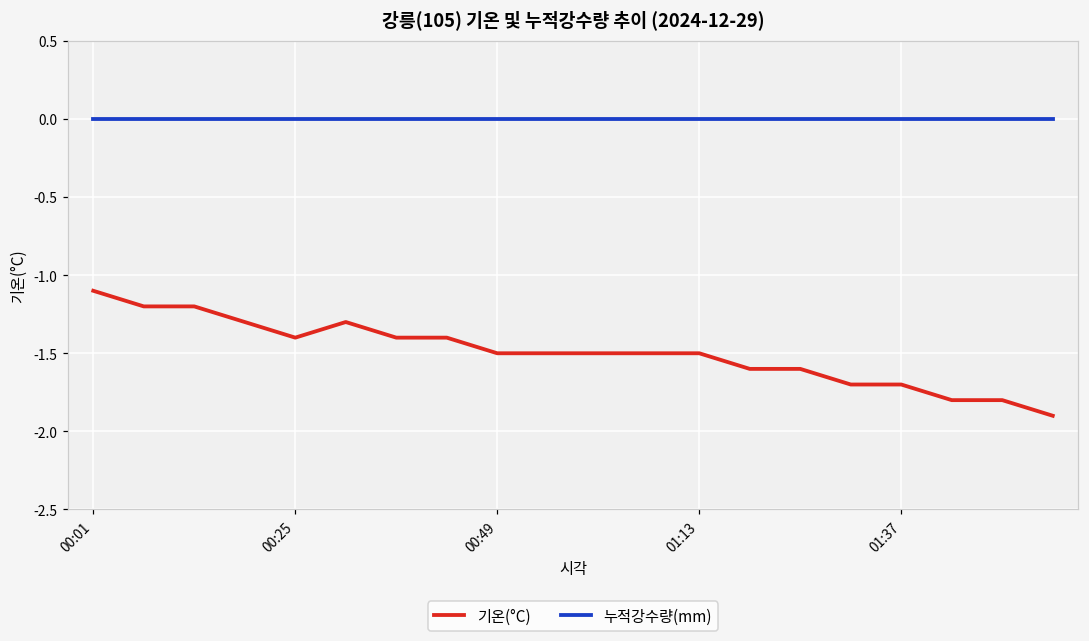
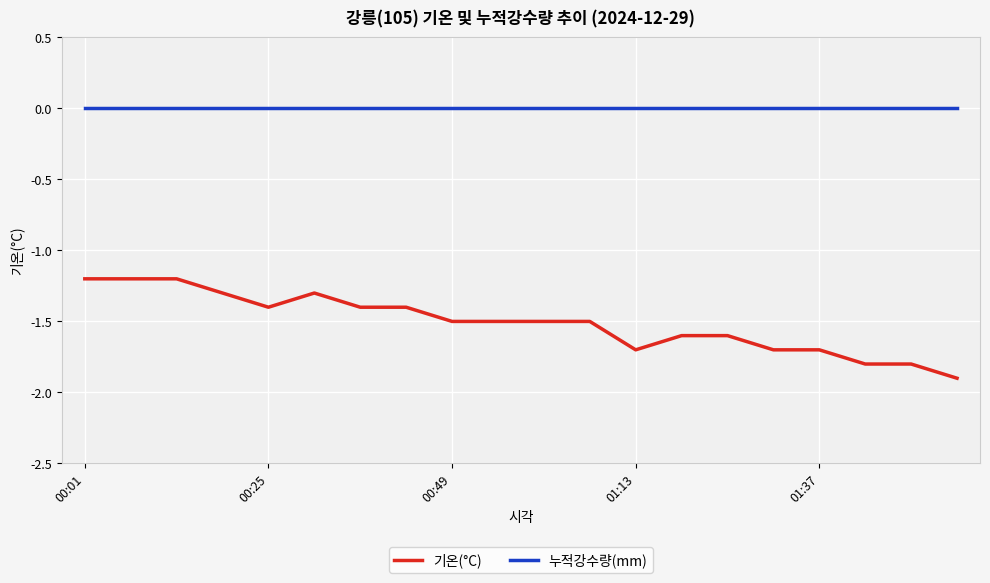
  {
    "기온(°C)": {
-     "00:01": -1.1,
+     "00:01": -1.2,
      "00:25": -1.4,
      "00:49": -1.5,
-     "01:13": -1.5,
+     "01:13": -1.7,
      "01:37": -1.7
    },
    "누적강수량(mm)": {
      "00:01": 0.0,
      "00:25": 0.0,
      "00:49": 0.0,
      "01:13": 0.0,
      "01:37": 0.0
    }
  }
